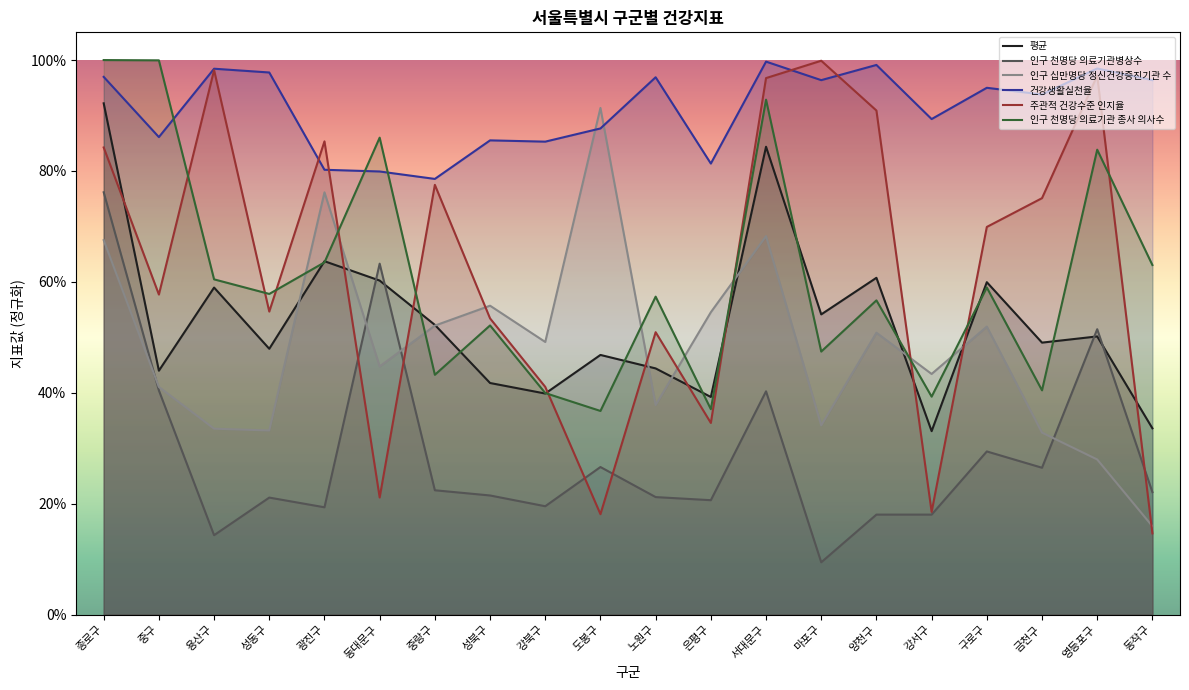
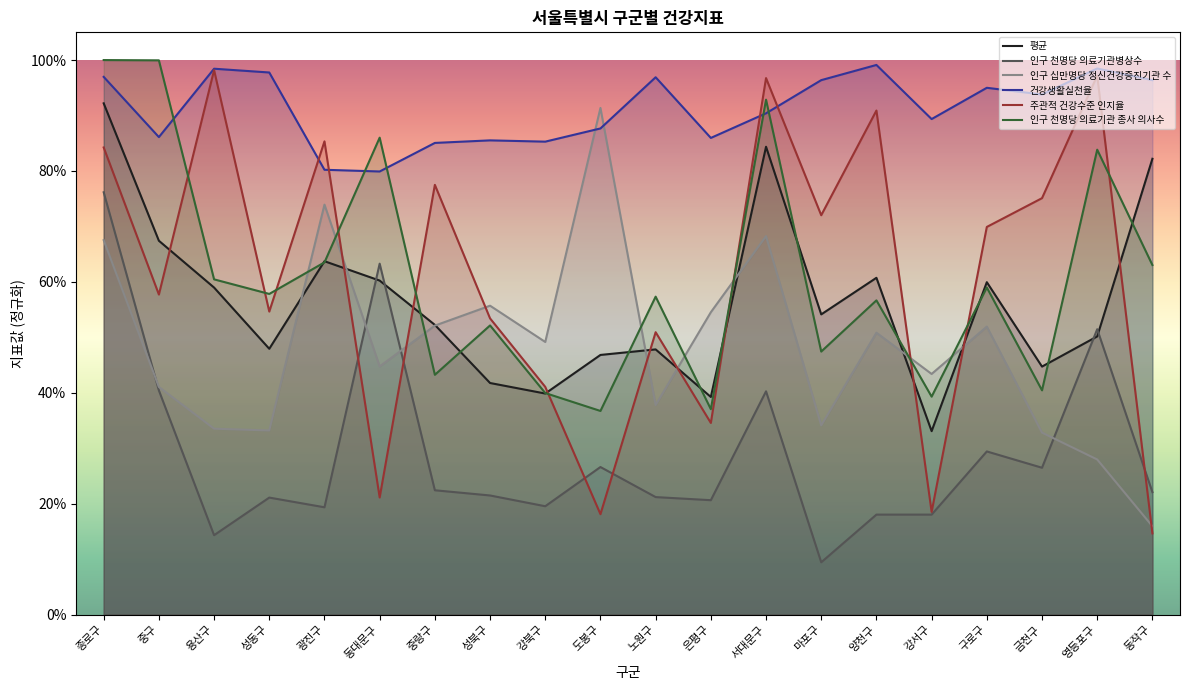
  {
    "평균": {
      "종로구": "92%",
-     "중구": "44%",
+     "중구": "67%",
      "용산구": "59%",
      "성동구": "48%",
      "동대문구": "60%",
      "성북구": "42%",
      "도봉구": "47%",
-     "노원구": "44%",
+     "노원구": "48%",
      "은평구": "39%",
      "서대문구": "84%",
      "마포구": "54%",
      "양천구": "61%",
      "강서구": "33%",
      "구로구": "60%",
-     "금천구": "49%",
+     "금천구": "45%",
      "영등포구": "50%",
-     "동작구": "34%"
+     "동작구": "82%"
    },
    "인구 십만명당 정신건강증진기관 수": {
      "종로구": "68%",
      "중구": "41%",
      "용산구": "34%",
      "성동구": "33%",
-     "광진구": "76%",
+     "광진구": "74%",
      "동대문구": "45%",
      "성북구": "56%",
      "강북구": "49%",
      "도봉구": "91%",
      "노원구": "38%",
      "은평구": "55%",
      "서대문구": "68%",
      "마포구": "34%",
      "양천구": "51%",
      "강서구": "43%",
      "구로구": "52%",
      "금천구": "33%",
      "영등포구": "28%",
      "동작구": "16%"
    },
    "건강생활실천율": {
      "종로구": "97%",
      "중구": "86%",
      "성동구": "98%",
      "광진구": "80%",
      "동대문구": "80%",
-     "중랑구": "79%",
+     "중랑구": "85%",
      "성북구": "86%",
      "강북구": "85%",
      "도봉구": "88%",
      "노원구": "97%",
-     "은평구": "81%",
-     "서대문구": "100%",
+     "은평구": "86%",
+     "서대문구": "90%",
      "마포구": "96%",
      "양천구": "99%",
      "강서구": "89%",
      "구로구": "95%"
    },
    "주관적 건강수준 인지율": {
      "종로구": "84%",
      "중구": "58%",
      "성동구": "55%",
      "광진구": "85%",
      "동대문구": "21%",
      "중랑구": "78%",
      "성북구": "53%",
      "강북구": "41%",
      "도봉구": "18%",
      "노원구": "51%",
      "은평구": "35%",
      "서대문구": "97%",
-     "마포구": "100%",
+     "마포구": "72%",
      "양천구": "91%",
      "강서구": "19%",
      "구로구": "70%",
      "금천구": "75%",
      "동작구": "15%"
    }
  }
